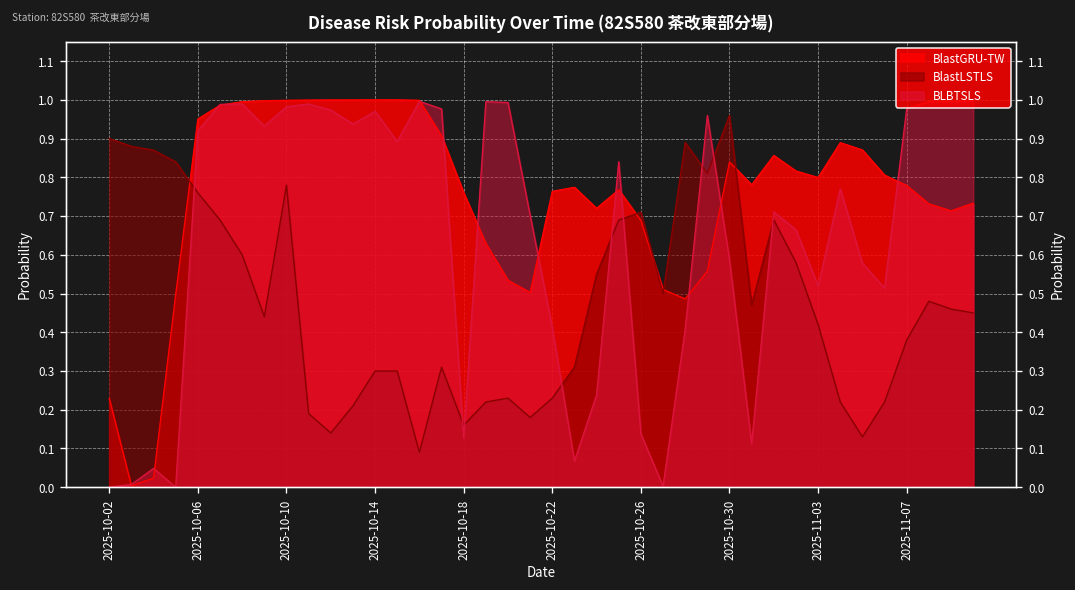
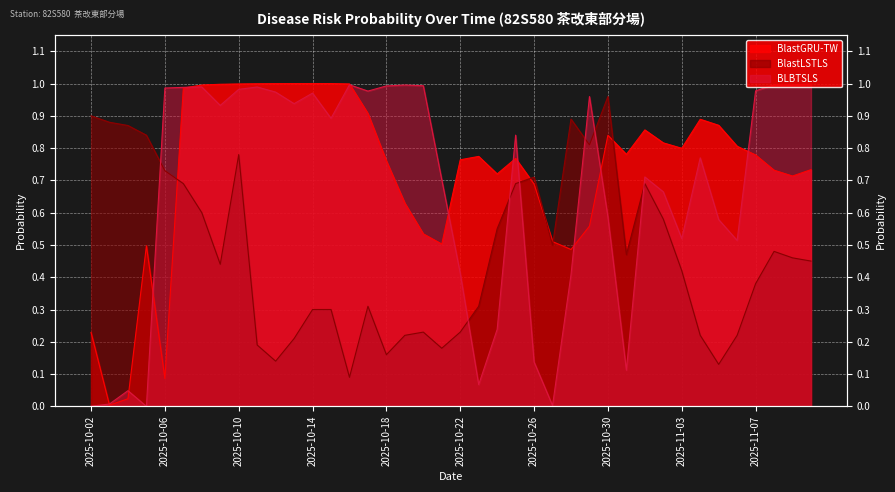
  {
    "BlastGRU-TW": {
      "2025-10-02": 0.23,
-     "2025-10-06": 0.95,
+     "2025-10-06": 0.09,
      "2025-10-10": 1.00,
      "2025-10-14": 1.00,
      "2025-10-18": 0.76,
      "2025-10-22": 0.76,
      "2025-10-26": 0.69,
      "2025-10-30": 0.84,
      "2025-11-03": 0.80,
      "2025-11-07": 0.78
    },
    "BlastLSTLS": {
      "2025-10-02": 0.90,
-     "2025-10-06": 0.76,
+     "2025-10-06": 0.73,
      "2025-10-10": 0.78,
      "2025-10-14": 0.30,
      "2025-10-18": 0.16,
      "2025-10-22": 0.23,
      "2025-10-26": 0.71,
      "2025-10-30": 0.96,
      "2025-11-03": 0.42,
      "2025-11-07": 0.38
    },
    "BLBTSLS": {
      "2025-10-02": 0.00,
-     "2025-10-06": 0.92,
+     "2025-10-06": 0.99,
      "2025-10-10": 0.98,
      "2025-10-14": 0.97,
-     "2025-10-18": 0.13,
+     "2025-10-18": 0.99,
      "2025-10-22": 0.41,
      "2025-10-26": 0.14,
      "2025-10-30": 0.59,
      "2025-11-03": 0.52,
      "2025-11-07": 0.98
    }
  }
